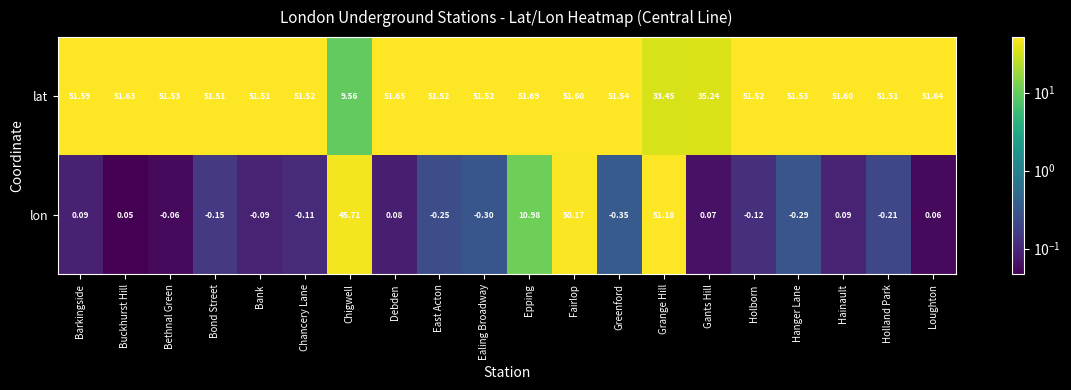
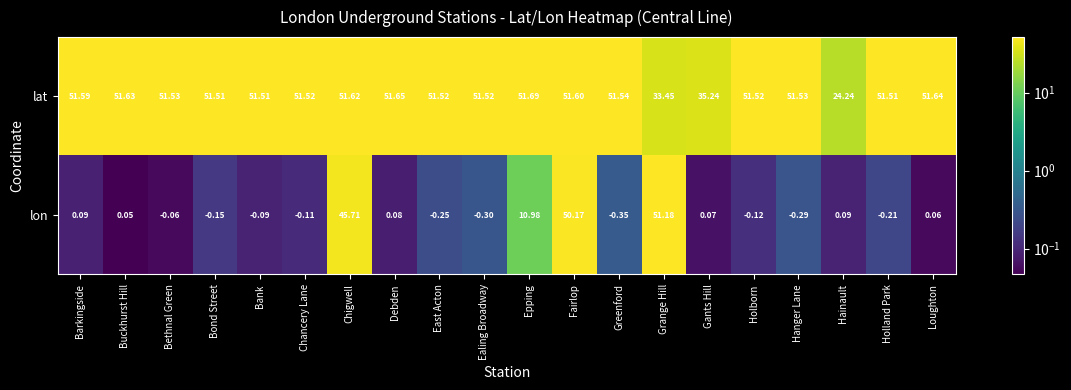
  {
    "lat": {
      "Barkingside": 51.59,
      "Buckhurst Hill": 51.63,
      "Bethnal Green": 51.53,
      "Bond Street": 51.51,
      "Bank": 51.51,
      "Chancery Lane": 51.52,
-     "Chigwell": 9.56,
+     "Chigwell": 51.62,
      "Debden": 51.65,
      "East Acton": 51.52,
      "Ealing Broadway": 51.52,
      "Epping": 51.69,
      "Fairlop": 51.60,
      "Greenford": 51.54,
      "Grange Hill": 33.45,
      "Gants Hill": 35.24,
      "Holborn": 51.52,
      "Hanger Lane": 51.53,
-     "Hainault": 51.60,
+     "Hainault": 24.24,
      "Holland Park": 51.51,
      "Loughton": 51.64
    },
    "lon": {
      "Barkingside": 0.09,
      "Buckhurst Hill": 0.05,
      "Bethnal Green": -0.06,
      "Bond Street": -0.15,
      "Bank": -0.09,
      "Chancery Lane": -0.11,
      "Chigwell": 45.71,
      "Debden": 0.08,
      "East Acton": -0.25,
      "Ealing Broadway": -0.30,
      "Epping": 10.98,
      "Fairlop": 50.17,
      "Greenford": -0.35,
      "Grange Hill": 51.18,
      "Gants Hill": 0.07,
      "Holborn": -0.12,
      "Hanger Lane": -0.29,
      "Hainault": 0.09,
      "Holland Park": -0.21,
      "Loughton": 0.06
    }
  }
